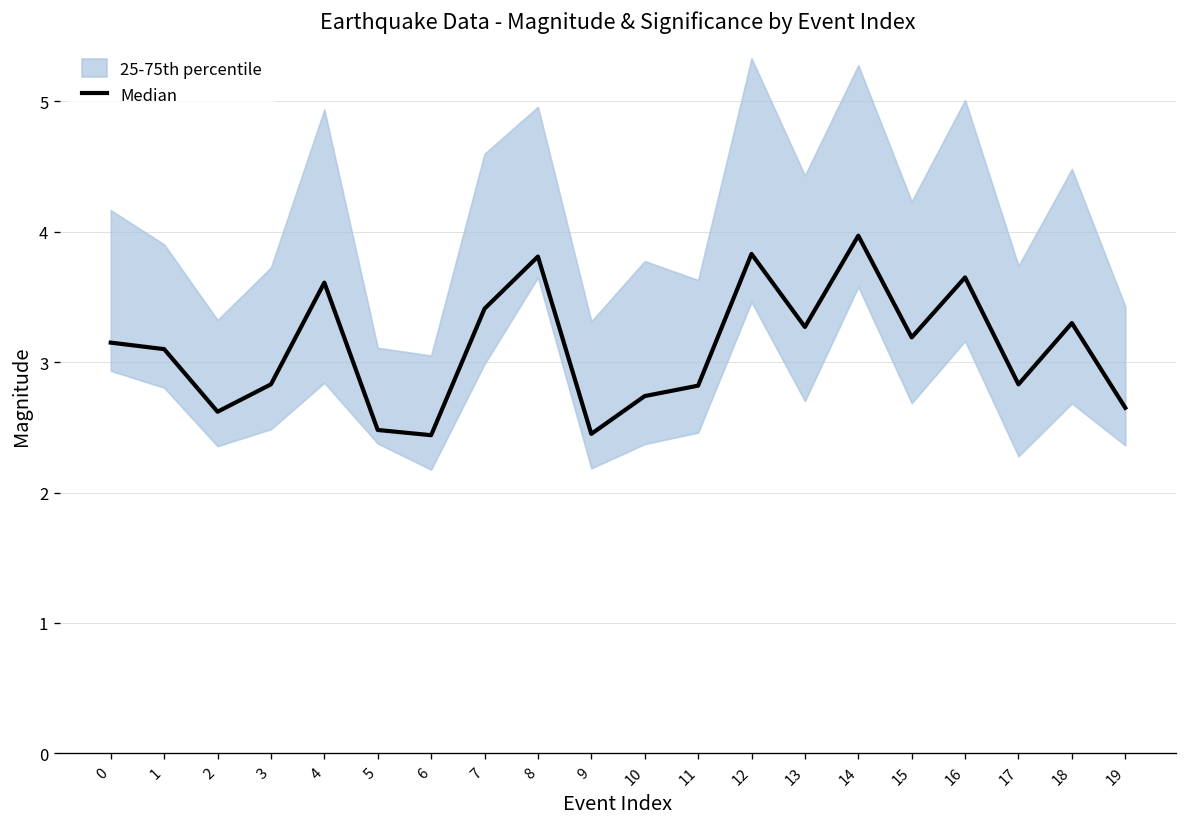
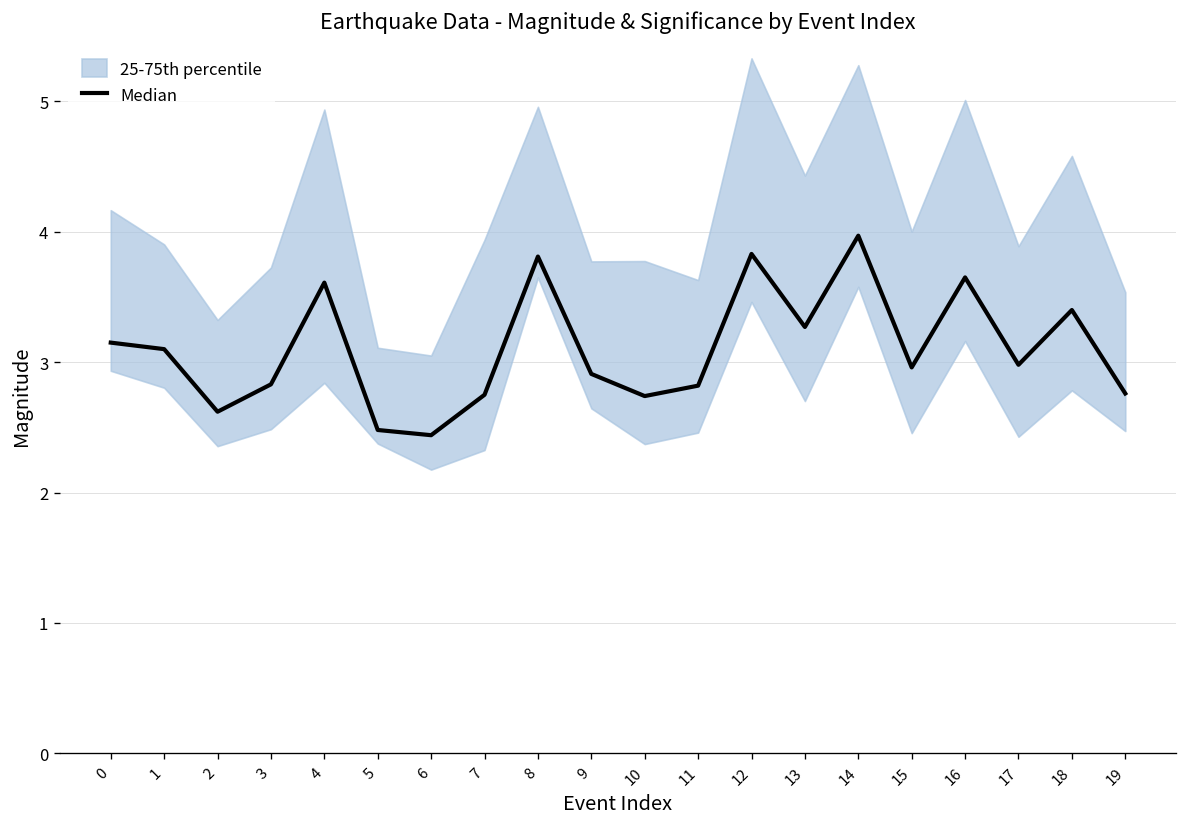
  {
    "Median": {
      "0": 3.15,
      "1": 3.10,
      "2": 2.62,
      "3": 2.83,
      "4": 3.61,
      "5": 2.48,
      "6": 2.44,
-     "7": 3.41,
+     "7": 2.75,
      "8": 3.81,
-     "9": 2.45,
+     "9": 2.91,
      "10": 2.74,
      "11": 2.82,
      "12": 3.83,
      "13": 3.27,
      "14": 3.97,
-     "15": 3.19,
+     "15": 2.96,
      "16": 3.65,
-     "17": 2.83,
-     "18": 3.3,
-     "19": 2.65
+     "17": 2.98,
+     "18": 3.4,
+     "19": 2.76
    }
  }
